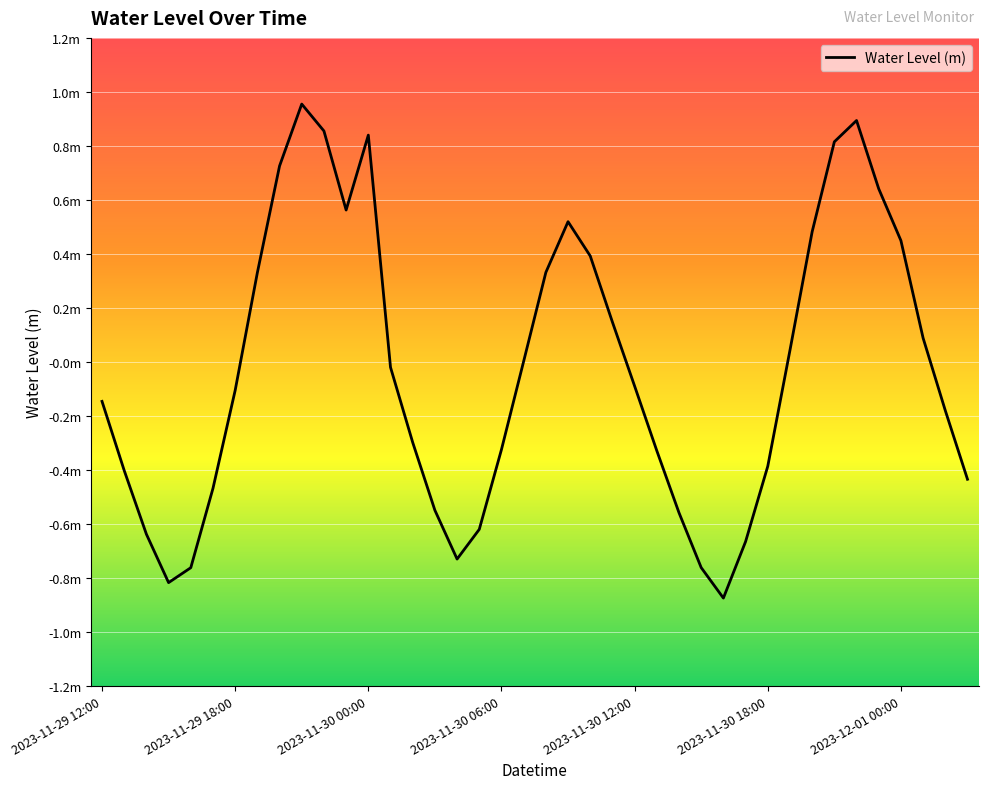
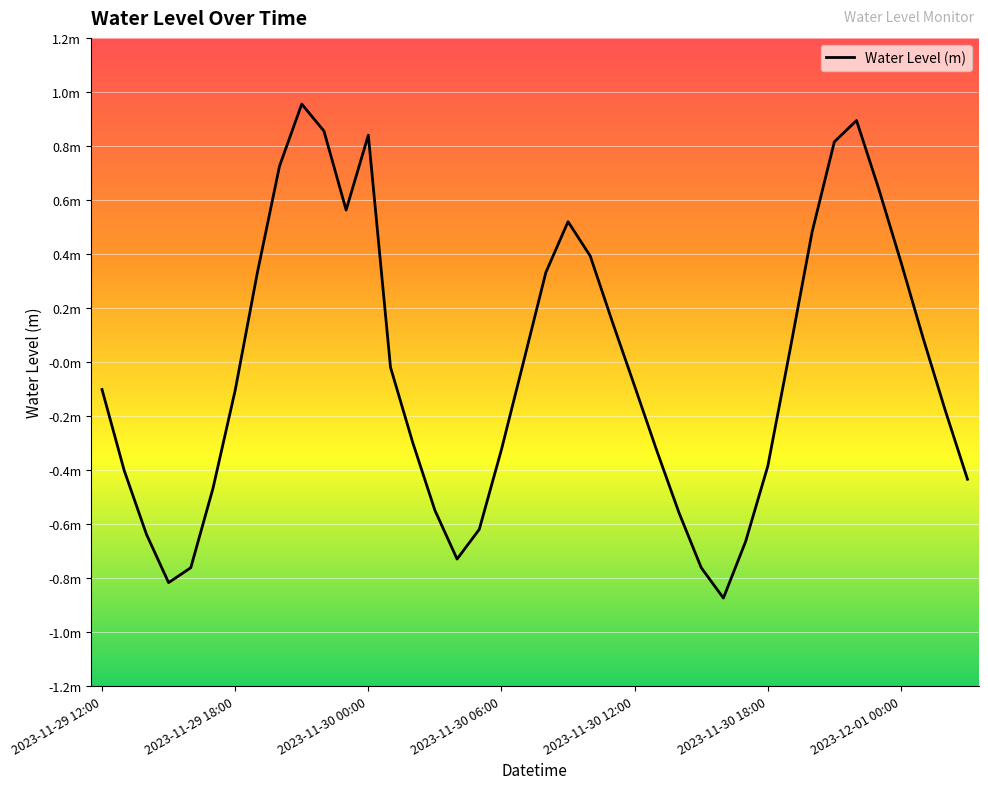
  {
-   "2023-11-29 12:00": "-0.15m",
+   "2023-11-29 12:00": "-0.10m",
    "2023-11-29 18:00": "-0.11m",
    "2023-11-30 00:00": "0.84m",
    "2023-11-30 06:00": "-0.32m",
    "2023-11-30 12:00": "-0.09m",
    "2023-11-30 18:00": "-0.39m",
-   "2023-12-01 00:00": "0.45m"
+   "2023-12-01 00:00": "0.37m"
  }
